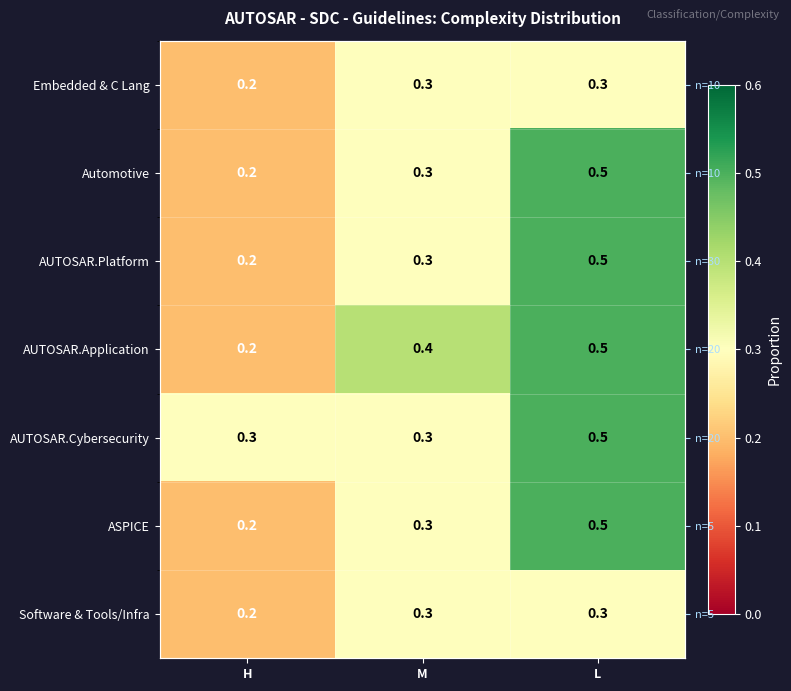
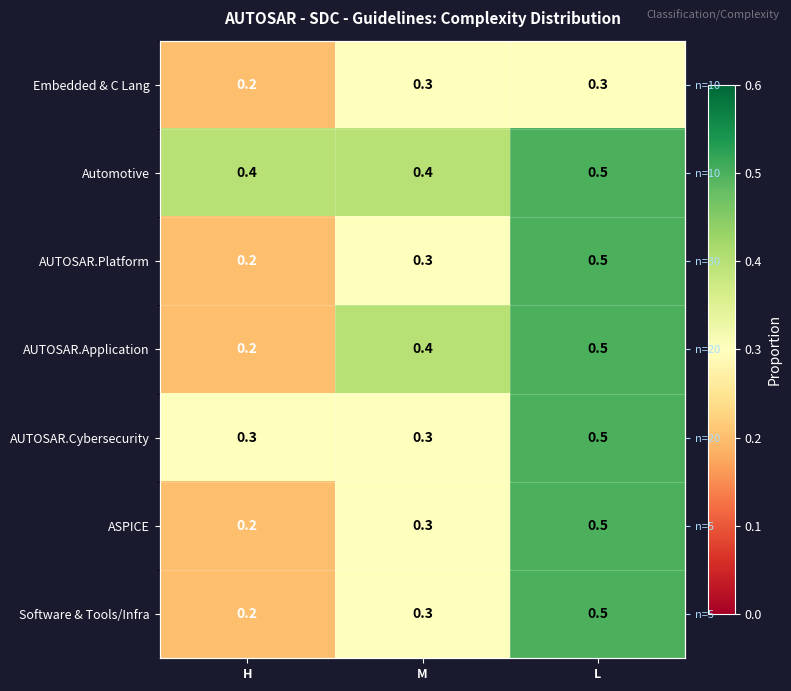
  {
    "Embedded & C Lang": {
      "H": 0.2,
      "M": 0.3,
      "L": 0.3
    },
    "Automotive": {
-     "H": 0.2,
-     "M": 0.3,
+     "H": 0.4,
+     "M": 0.4,
      "L": 0.5
    },
    "AUTOSAR.Platform": {
      "H": 0.2,
      "M": 0.3,
      "L": 0.5
    },
    "AUTOSAR.Application": {
      "H": 0.2,
      "M": 0.4,
      "L": 0.5
    },
    "AUTOSAR.Cybersecurity": {
      "H": 0.3,
      "M": 0.3,
      "L": 0.5
    },
    "ASPICE": {
      "H": 0.2,
      "M": 0.3,
      "L": 0.5
    },
    "Software & Tools/Infra": {
      "H": 0.2,
      "M": 0.3,
-     "L": 0.3
+     "L": 0.5
    }
  }
